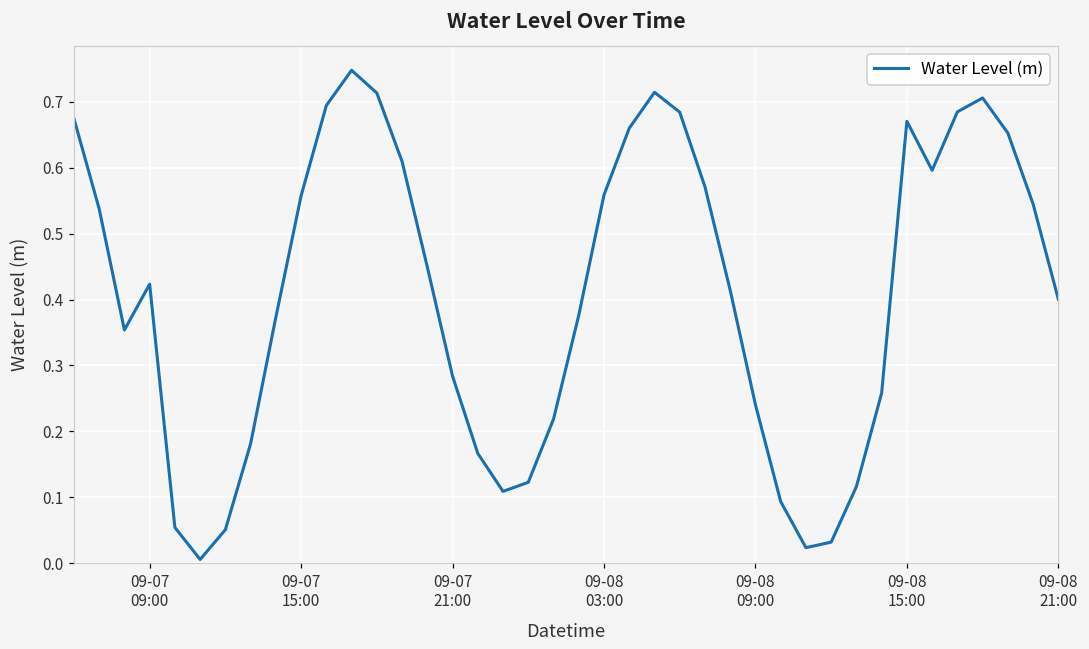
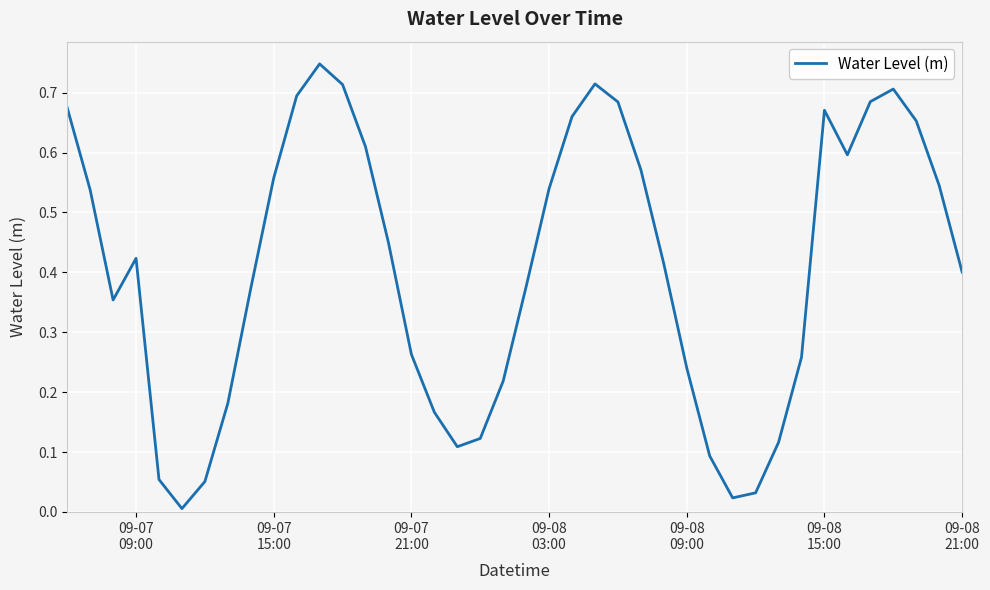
  {
    "09-07 09:00": 0.42,
    "09-07 15:00": 0.56,
-   "09-07 21:00": 0.28,
-   "09-08 03:00": 0.56,
+   "09-07 21:00": 0.26,
+   "09-08 03:00": 0.54,
    "09-08 09:00": 0.24,
    "09-08 15:00": 0.67,
    "09-08 21:00": 0.40
  }
